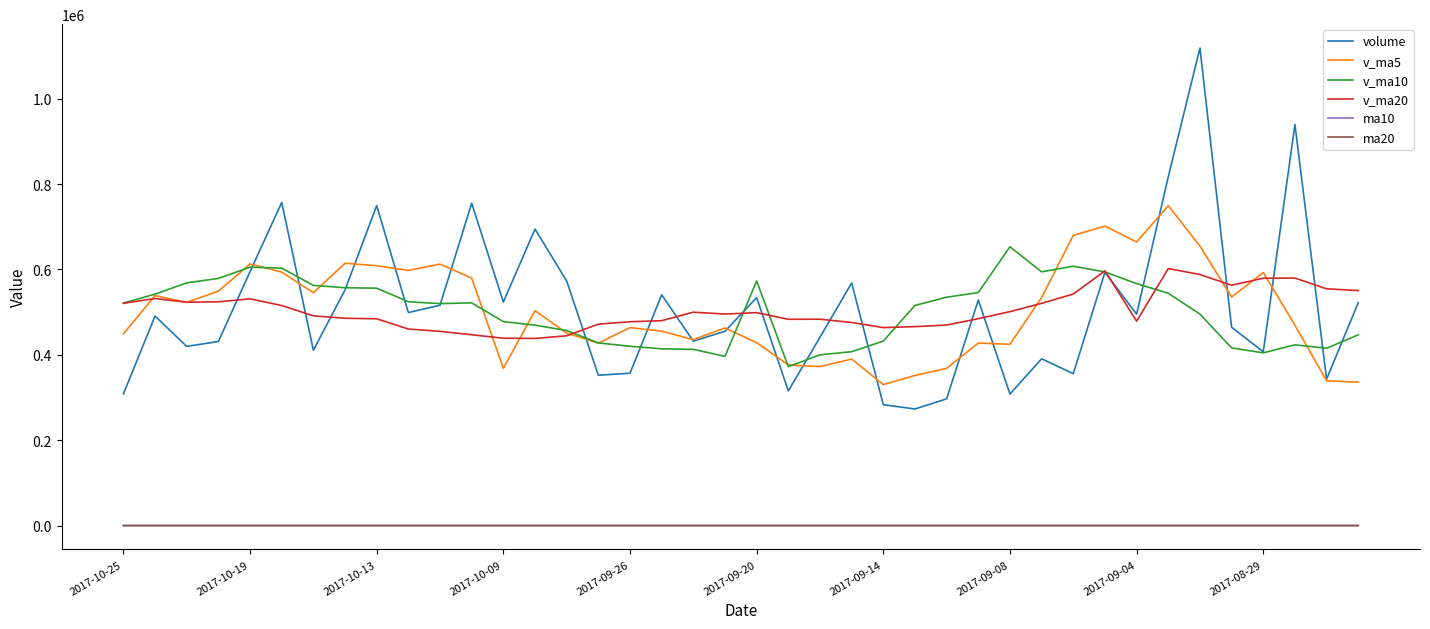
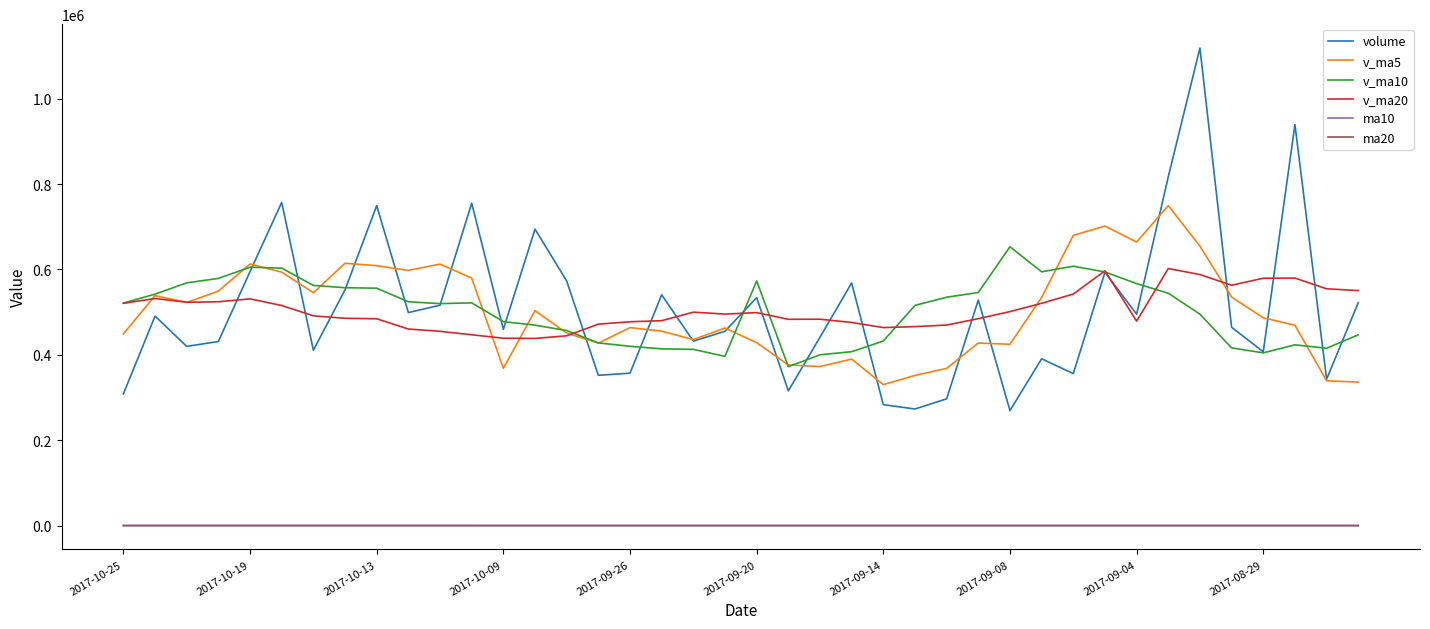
  {
    "volume": {
      "2017-10-25": 310000,
      "2017-10-19": 600000,
      "2017-10-13": 750000,
-     "2017-10-09": 520000,
+     "2017-10-09": 460000,
      "2017-09-26": 360000,
      "2017-09-20": 530000,
      "2017-09-14": 280000,
-     "2017-09-08": 310000,
+     "2017-09-08": 270000,
      "2017-09-04": 500000
    },
    "v_ma5": {
      "2017-10-25": 450000,
      "2017-10-19": 610000,
      "2017-10-13": 610000,
      "2017-10-09": 370000,
      "2017-09-26": 460000,
      "2017-09-20": 430000,
      "2017-09-14": 330000,
      "2017-09-08": 420000,
      "2017-09-04": 660000,
-     "2017-08-29": 590000
+     "2017-08-29": 490000
    },
    "v_ma10": {
      "2017-10-19": 610000,
      "2017-10-13": 560000,
      "2017-10-09": 480000,
      "2017-09-26": 420000,
      "2017-09-20": 570000,
      "2017-09-14": 430000,
      "2017-09-08": 650000,
      "2017-09-04": 570000
    },
    "v_ma20": {
      "2017-10-19": 530000,
      "2017-10-13": 480000,
      "2017-10-09": 440000,
      "2017-09-26": 480000,
      "2017-09-20": 500000,
      "2017-09-14": 460000,
      "2017-09-08": 500000,
      "2017-09-04": 480000,
      "2017-08-29": 580000
    },
    "ma20": {
      "2017-10-25": 0,
      "2017-10-19": 0,
      "2017-10-13": 0,
      "2017-10-09": 0,
      "2017-09-26": 0,
      "2017-09-20": 0,
      "2017-09-14": 0,
      "2017-09-08": 0,
      "2017-09-04": 0,
      "2017-08-29": 0
    }
  }
